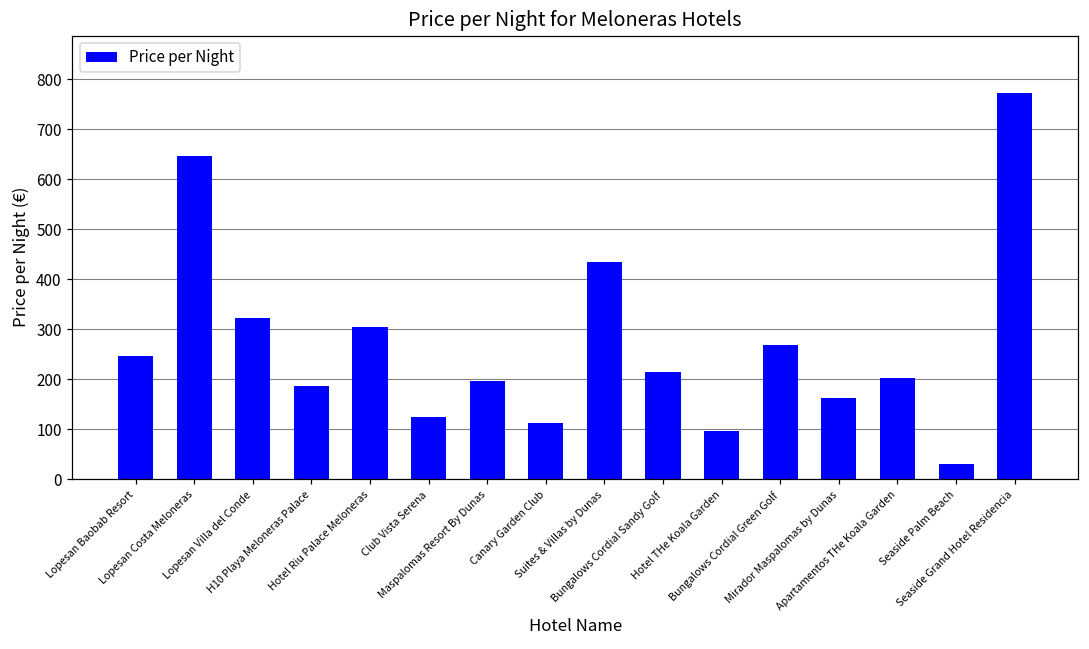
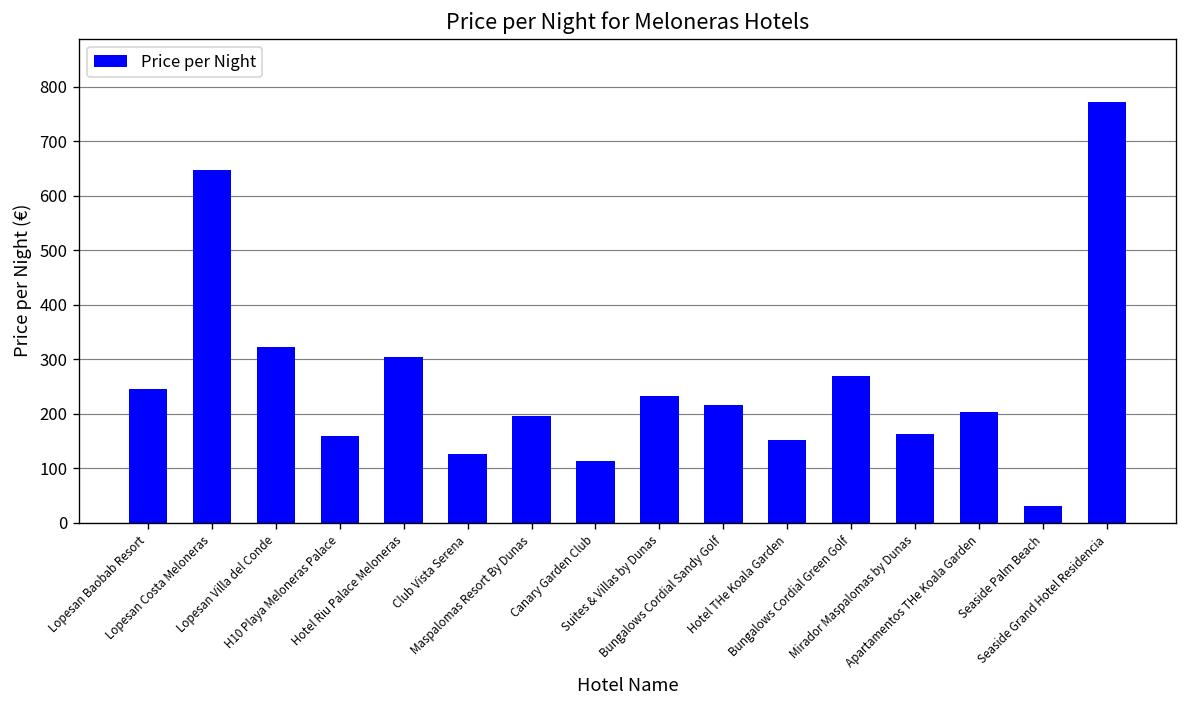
  {
    "Lopesan Baobab Resort": 250,
    "Lopesan Costa Meloneras": 650,
    "Lopesan Villa del Conde": 320,
-   "H10 Playa Meloneras Palace": 190,
+   "H10 Playa Meloneras Palace": 160,
    "Hotel Riu Palace Meloneras": 300,
    "Club Vista Serena": 130,
    "Maspalomas Resort By Dunas": 200,
    "Canary Garden Club": 110,
-   "Suites & Villas by Dunas": 430,
+   "Suites & Villas by Dunas": 230,
    "Bungalows Cordial Sandy Golf": 220,
-   "Hotel THe Koala Garden": 100,
+   "Hotel THe Koala Garden": 150,
    "Bungalows Cordial Green Golf": 270,
    "Mirador Maspalomas by Dunas": 160,
    "Apartamentos THe Koala Garden": 200,
    "Seaside Palm Beach": 30,
    "Seaside Grand Hotel Residencia": 770
  }
